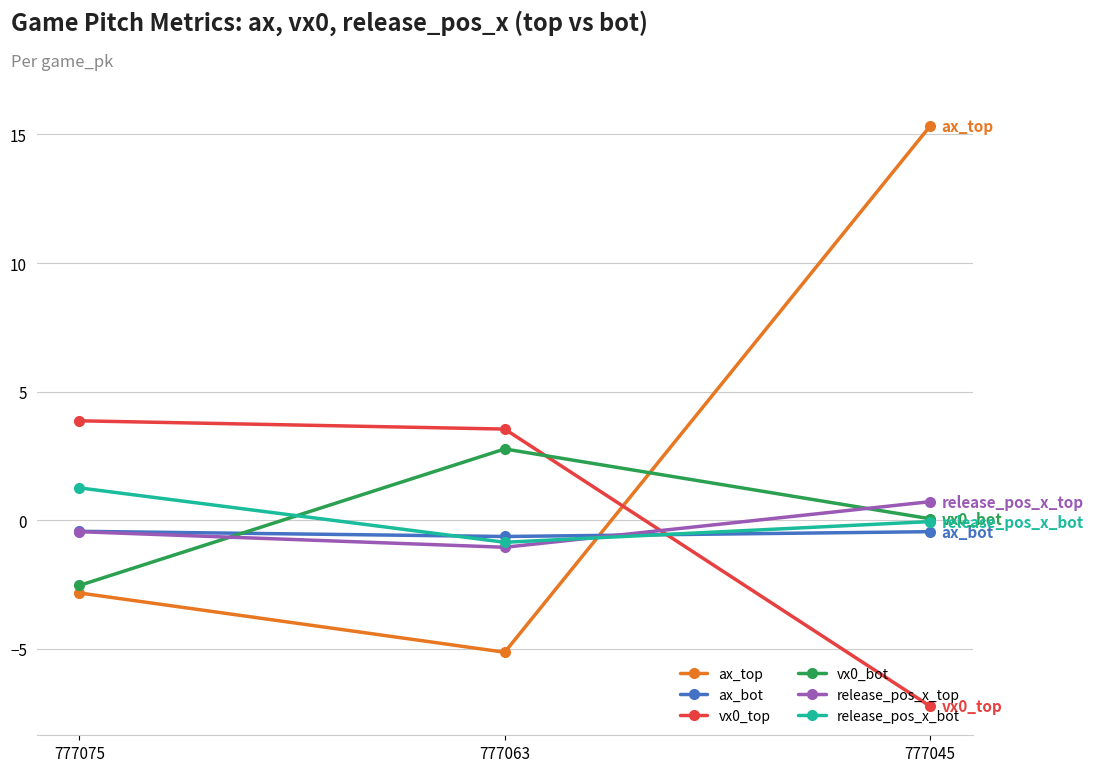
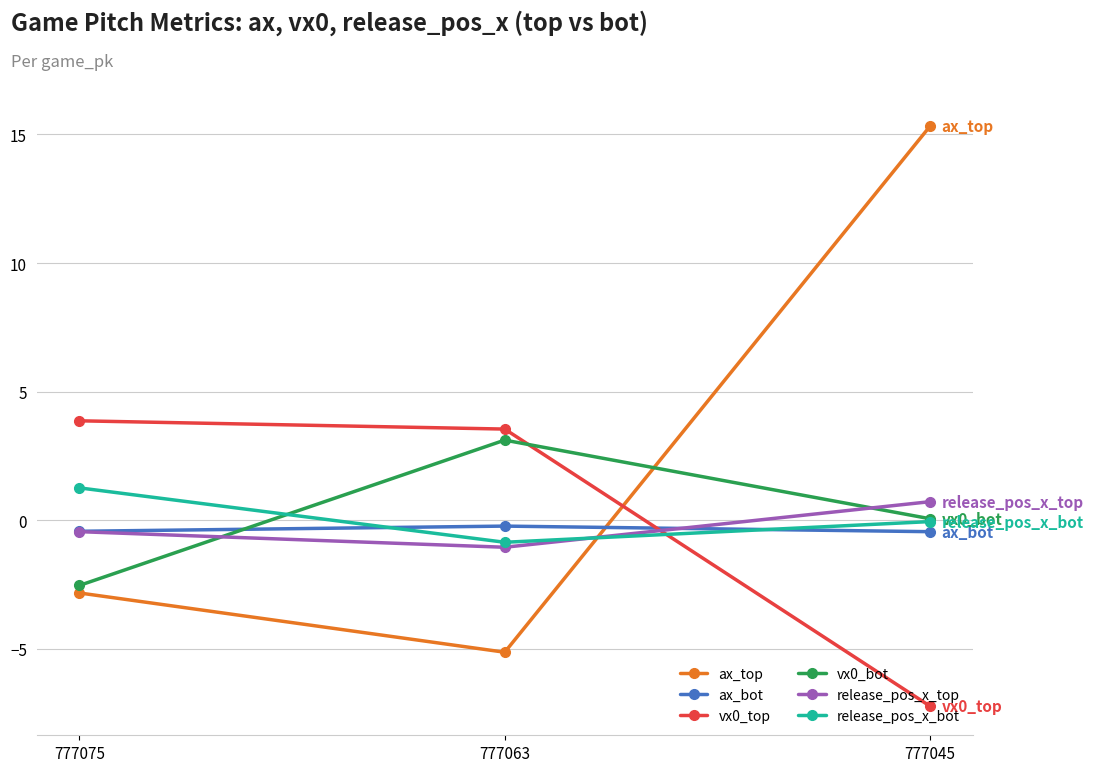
  {
    "ax_top": {
      "777075": -2.8,
      "777063": -5.1,
      "777045": 15.3
    },
    "ax_bot": {
-     "777063": -0.6,
+     "777063": -0.2,
      "777045": -0.4
    },
    "vx0_top": {
      "777075": 3.9,
      "777063": 3.5,
      "777045": -7.2
    },
    "vx0_bot": {
      "777075": -2.5,
-     "777063": 2.8,
+     "777063": 3.1,
      "777045": 0.1
    },
    "release_pos_x_top": {
      "777063": -1.0,
      "777045": 0.7
    },
    "release_pos_x_bot": {
      "777075": 1.3,
      "777063": -0.9,
      "777045": 0.0
    }
  }
